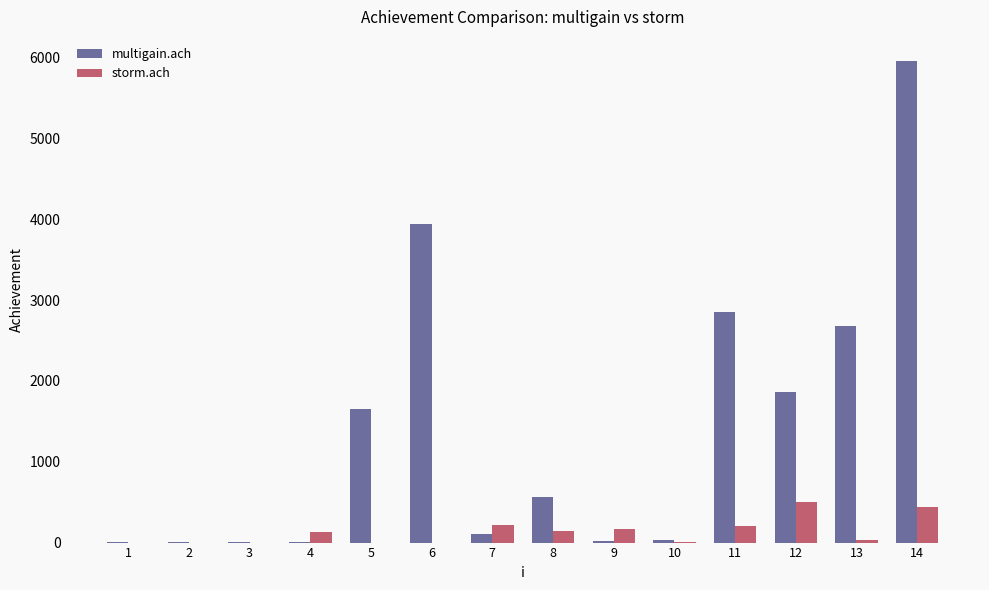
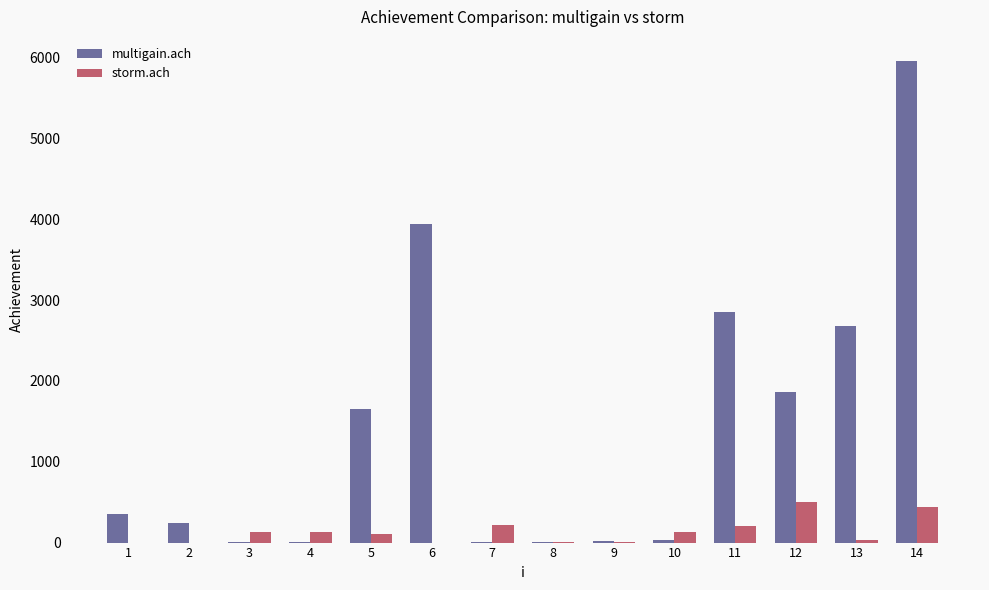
  {
    "multigain.ach": {
-     "1": 0,
-     "2": 0,
+     "1": 400,
+     "2": 200,
      "5": 1700,
      "6": 3900,
-     "7": 100,
-     "8": 600,
+     "7": 0,
+     "8": 0,
      "10": 0,
      "11": 2900,
      "12": 1900,
      "13": 2700,
      "14": 6000
    },
    "storm.ach": {
-     "3": 0,
+     "3": 100,
      "4": 100,
-     "5": 0,
+     "5": 100,
      "7": 200,
-     "8": 100,
-     "9": 200,
-     "10": 0,
+     "8": 0,
+     "9": 0,
+     "10": 100,
      "11": 200,
      "12": 500,
      "14": 400
    }
  }
